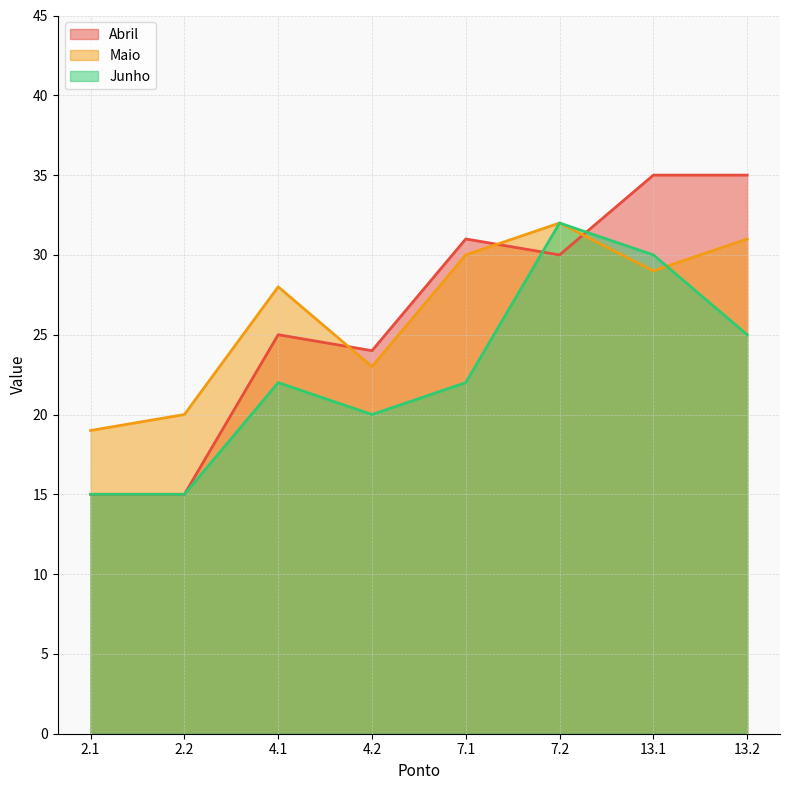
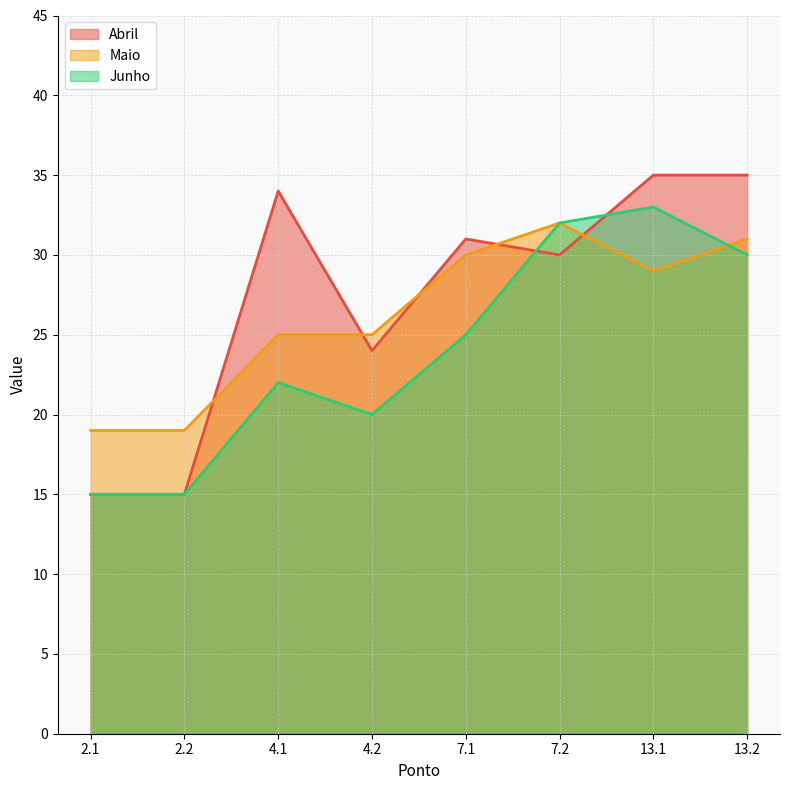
  {
    "Abril": {
-     "4.1": 25,
+     "4.1": 34,
      "4.2": 24,
      "7.1": 31,
      "7.2": 30,
      "13.1": 35,
      "13.2": 35
    },
    "Maio": {
      "2.1": 19,
-     "2.2": 20,
-     "4.1": 28,
-     "4.2": 23,
+     "2.2": 19,
+     "4.1": 25,
+     "4.2": 25,
      "7.1": 30,
      "13.1": 29,
      "13.2": 31
    },
    "Junho": {
      "4.1": 22,
      "4.2": 20,
-     "7.1": 22,
-     "13.1": 30,
-     "13.2": 25
+     "7.1": 25,
+     "13.1": 33,
+     "13.2": 30
    }
  }
